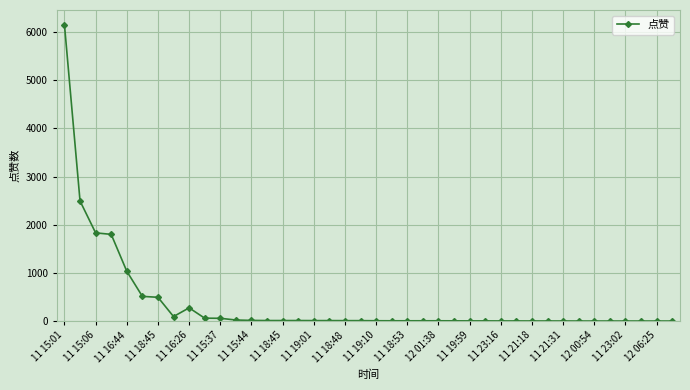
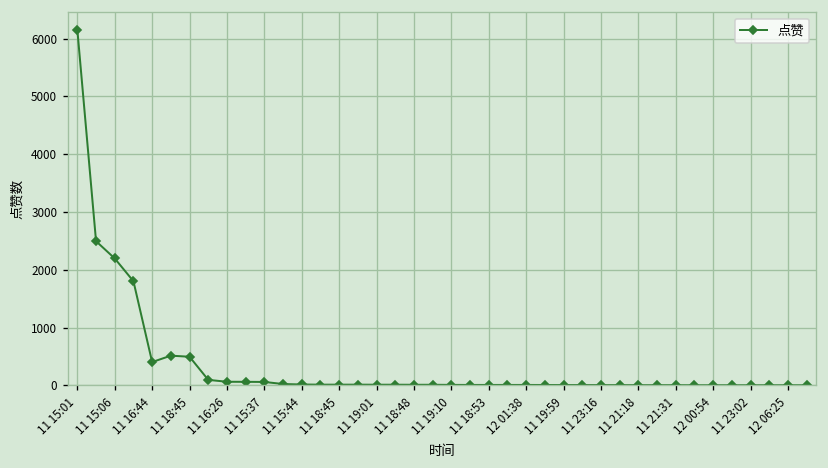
  {
    "11 15:01": 6200,
-   "11 15:06": 1800,
-   "11 16:44": 1000,
-   "11 16:26": 300,
+   "11 15:06": 2200,
+   "11 16:44": 400,
+   "11 16:26": 100,
    "11 15:37": 100,
    "11 15:44": 0,
    "11 19:01": 0,
    "11 18:48": 0,
    "11 19:10": 0,
    "11 18:53": 0,
    "12 01:38": 0,
    "11 23:16": 0,
    "11 21:18": 0,
    "11 21:31": 0,
    "12 00:54": 0,
    "11 23:02": 0,
    "12 06:25": 0
  }
